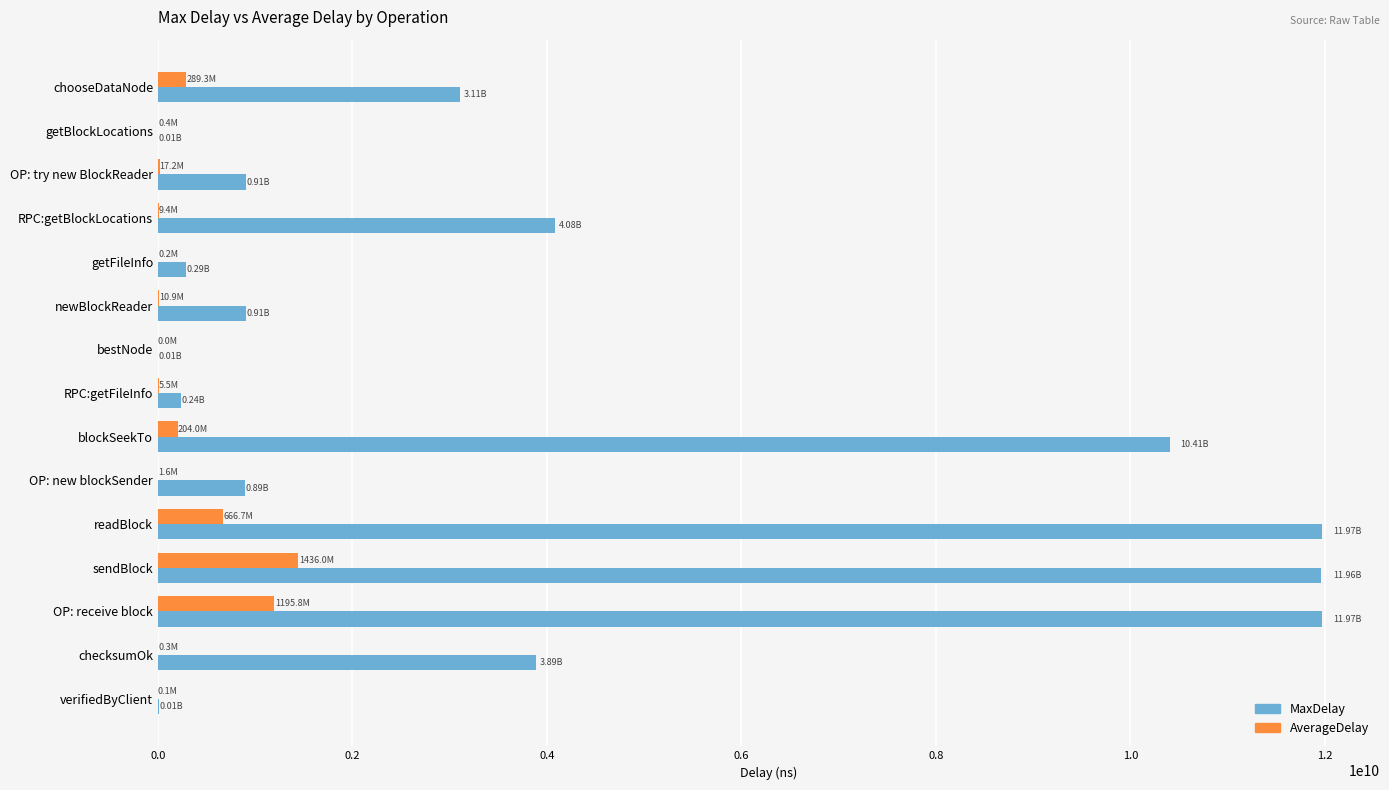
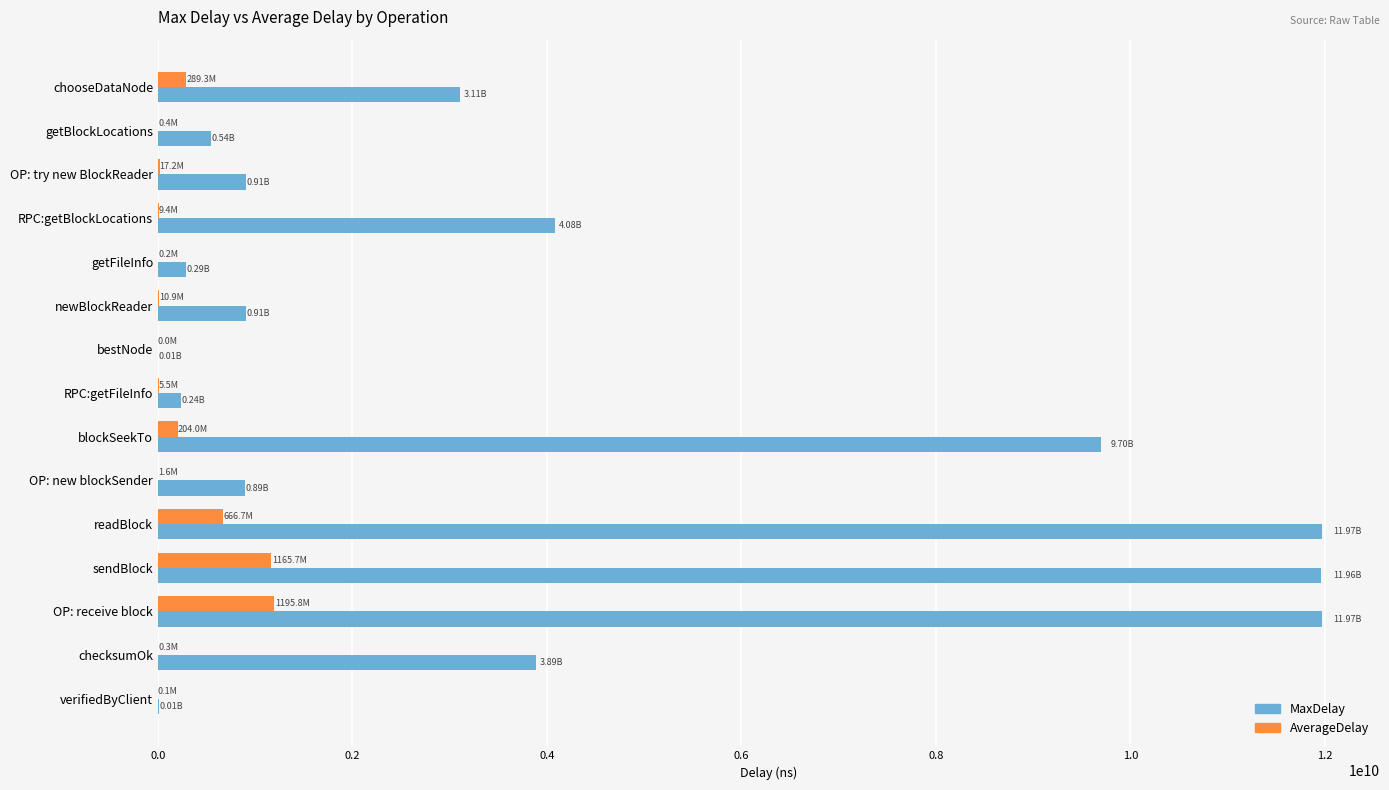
  {
    "MaxDelay": {
      "chooseDataNode": "3.11B",
-     "getBlockLocations": "0.01B",
+     "getBlockLocations": "0.54B",
      "OP: try new BlockReader": "0.91B",
      "RPC:getBlockLocations": "4.08B",
      "getFileInfo": "0.29B",
      "newBlockReader": "0.91B",
      "bestNode": "0.01B",
      "RPC:getFileInfo": "0.24B",
-     "blockSeekTo": "10.41B",
+     "blockSeekTo": "9.70B",
      "OP: new blockSender": "0.89B",
      "readBlock": "11.97B",
      "sendBlock": "11.96B",
      "OP: receive block": "11.97B",
      "checksumOk": "3.89B",
      "verifiedByClient": "0.01B"
    },
    "AverageDelay": {
      "chooseDataNode": "289.3M",
      "getBlockLocations": "0.4M",
      "OP: try new BlockReader": "17.2M",
      "RPC:getBlockLocations": "9.4M",
      "getFileInfo": "0.2M",
      "newBlockReader": "10.9M",
      "RPC:getFileInfo": "5.5M",
      "blockSeekTo": "204.0M",
      "OP: new blockSender": "1.6M",
      "readBlock": "666.7M",
-     "sendBlock": "1436.0M",
+     "sendBlock": "1165.7M",
      "OP: receive block": "1195.8M",
      "checksumOk": "0.3M",
      "verifiedByClient": "0.1M"
    }
  }
